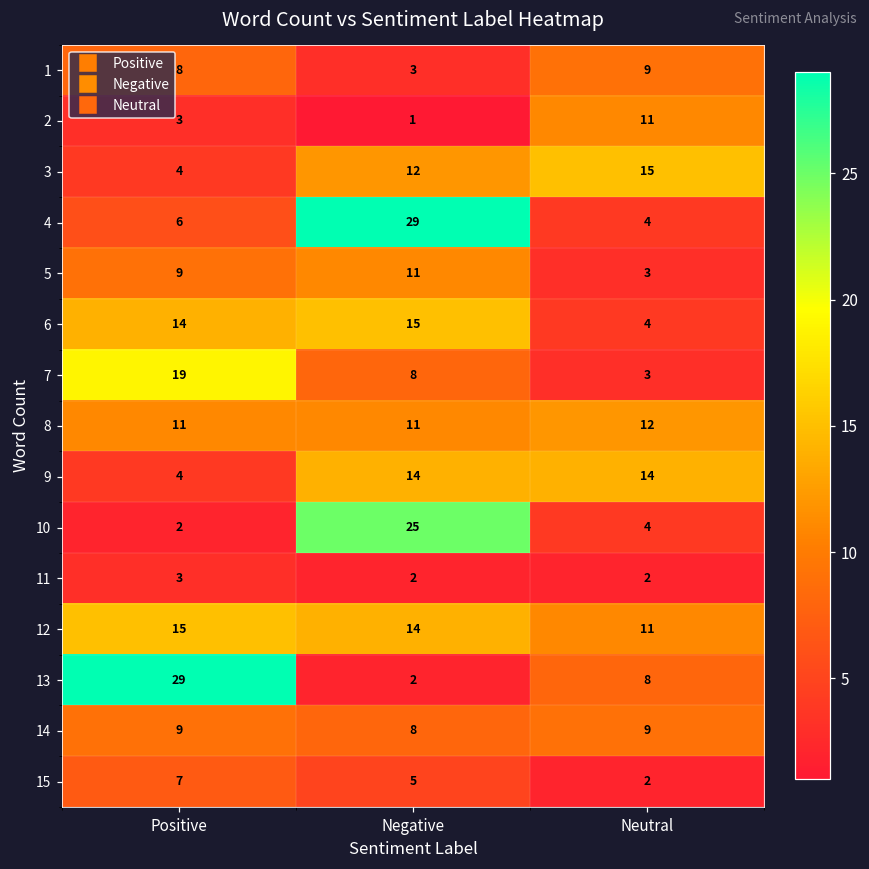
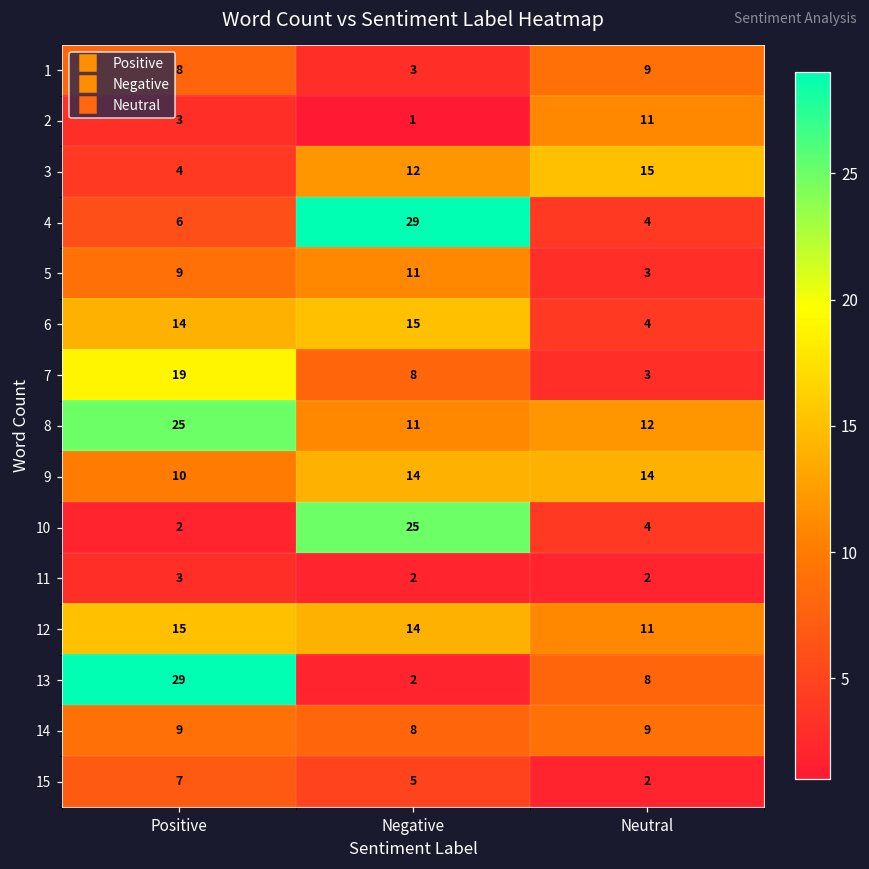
  {
    "1": {
      "Positive": 8,
      "Negative": 3,
      "Neutral": 9
    },
    "2": {
      "Positive": 3,
      "Negative": 1,
      "Neutral": 11
    },
    "3": {
      "Positive": 4,
      "Negative": 12,
      "Neutral": 15
    },
    "4": {
      "Positive": 6,
      "Negative": 29,
      "Neutral": 4
    },
    "5": {
      "Positive": 9,
      "Negative": 11,
      "Neutral": 3
    },
    "6": {
      "Positive": 14,
      "Negative": 15,
      "Neutral": 4
    },
    "7": {
      "Positive": 19,
      "Negative": 8,
      "Neutral": 3
    },
    "8": {
-     "Positive": 11,
+     "Positive": 25,
      "Negative": 11,
      "Neutral": 12
    },
    "9": {
-     "Positive": 4,
+     "Positive": 10,
      "Negative": 14,
      "Neutral": 14
    },
    "10": {
      "Positive": 2,
      "Negative": 25,
      "Neutral": 4
    },
    "11": {
      "Positive": 3,
      "Negative": 2,
      "Neutral": 2
    },
    "12": {
      "Positive": 15,
      "Negative": 14,
      "Neutral": 11
    },
    "13": {
      "Positive": 29,
      "Negative": 2,
      "Neutral": 8
    },
    "14": {
      "Positive": 9,
      "Negative": 8,
      "Neutral": 9
    },
    "15": {
      "Positive": 7,
      "Negative": 5,
      "Neutral": 2
    }
  }
